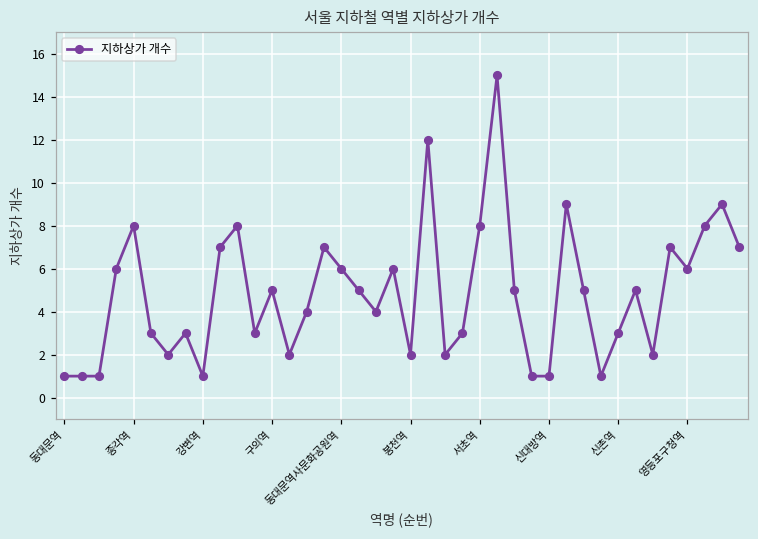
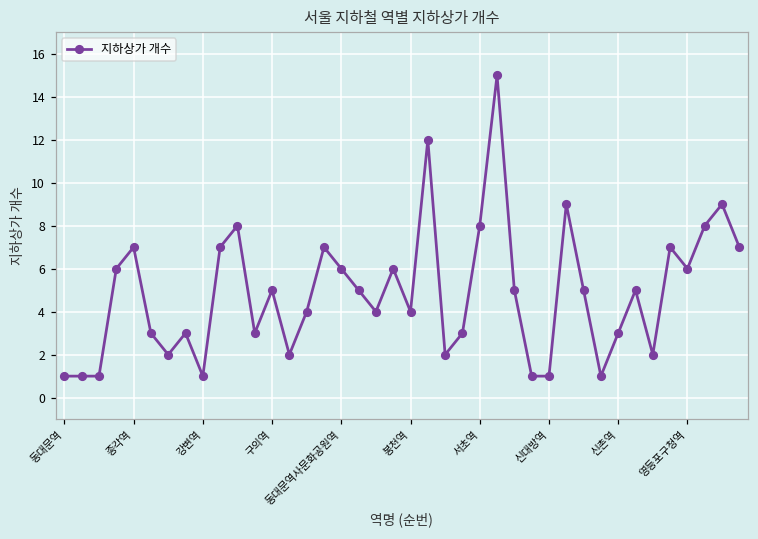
  {
    "동대문역": 1,
-   "종각역": 8,
+   "종각역": 7,
    "강변역": 1,
    "구의역": 5,
    "동대문역사문화공원역": 6,
-   "봉천역": 2,
+   "봉천역": 4,
    "서초역": 8,
    "신대방역": 1,
    "신촌역": 3,
    "영등포구청역": 6
  }
